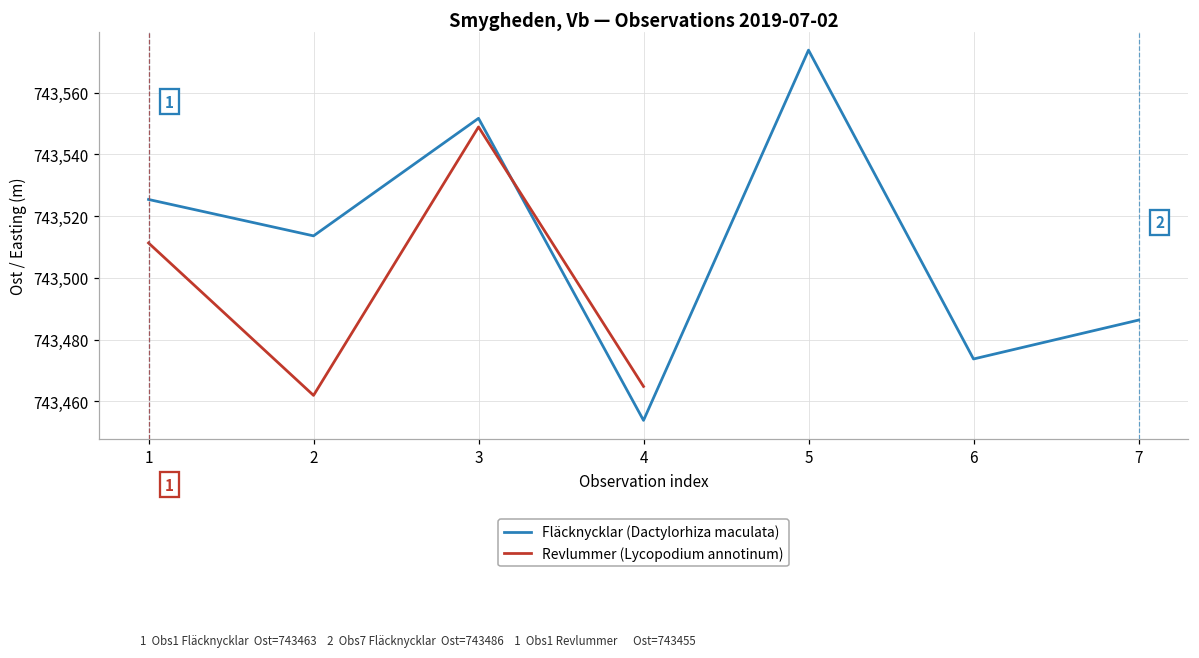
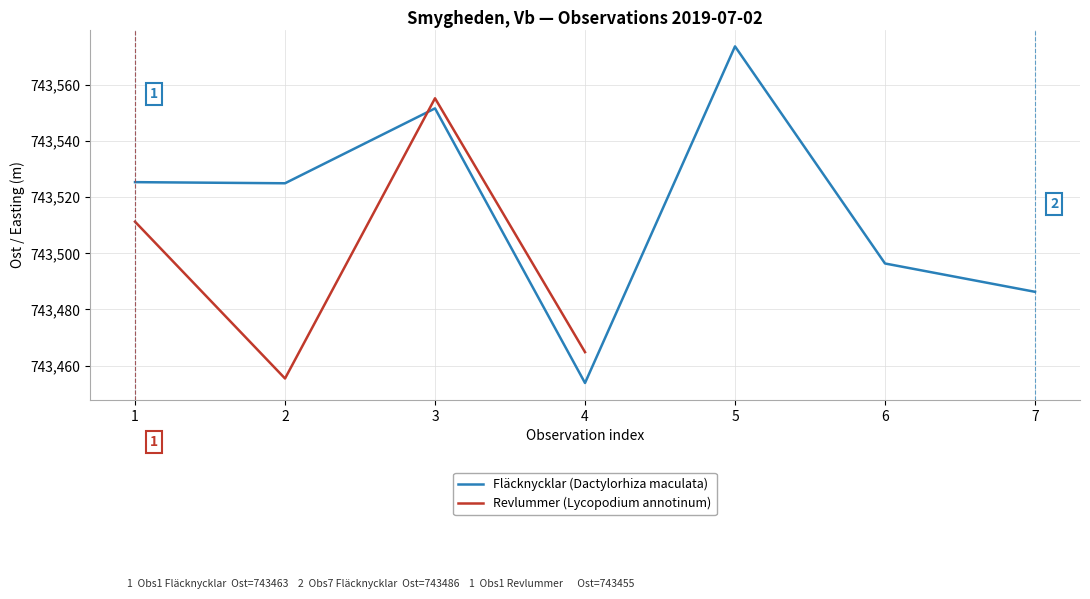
  {
    "Fläcknycklar (Dactylorhiza maculata)": {
      "1": "743,525",
-     "2": "743,514",
+     "2": "743,525",
      "3": "743,552",
      "4": "743,454",
      "5": "743,574",
-     "6": "743,474",
+     "6": "743,496",
      "7": "743,486"
    },
    "Revlummer (Lycopodium annotinum)": {
      "1": "743,511",
-     "2": "743,462",
-     "3": "743,549",
+     "2": "743,455",
+     "3": "743,555",
      "4": "743,465"
    }
  }
